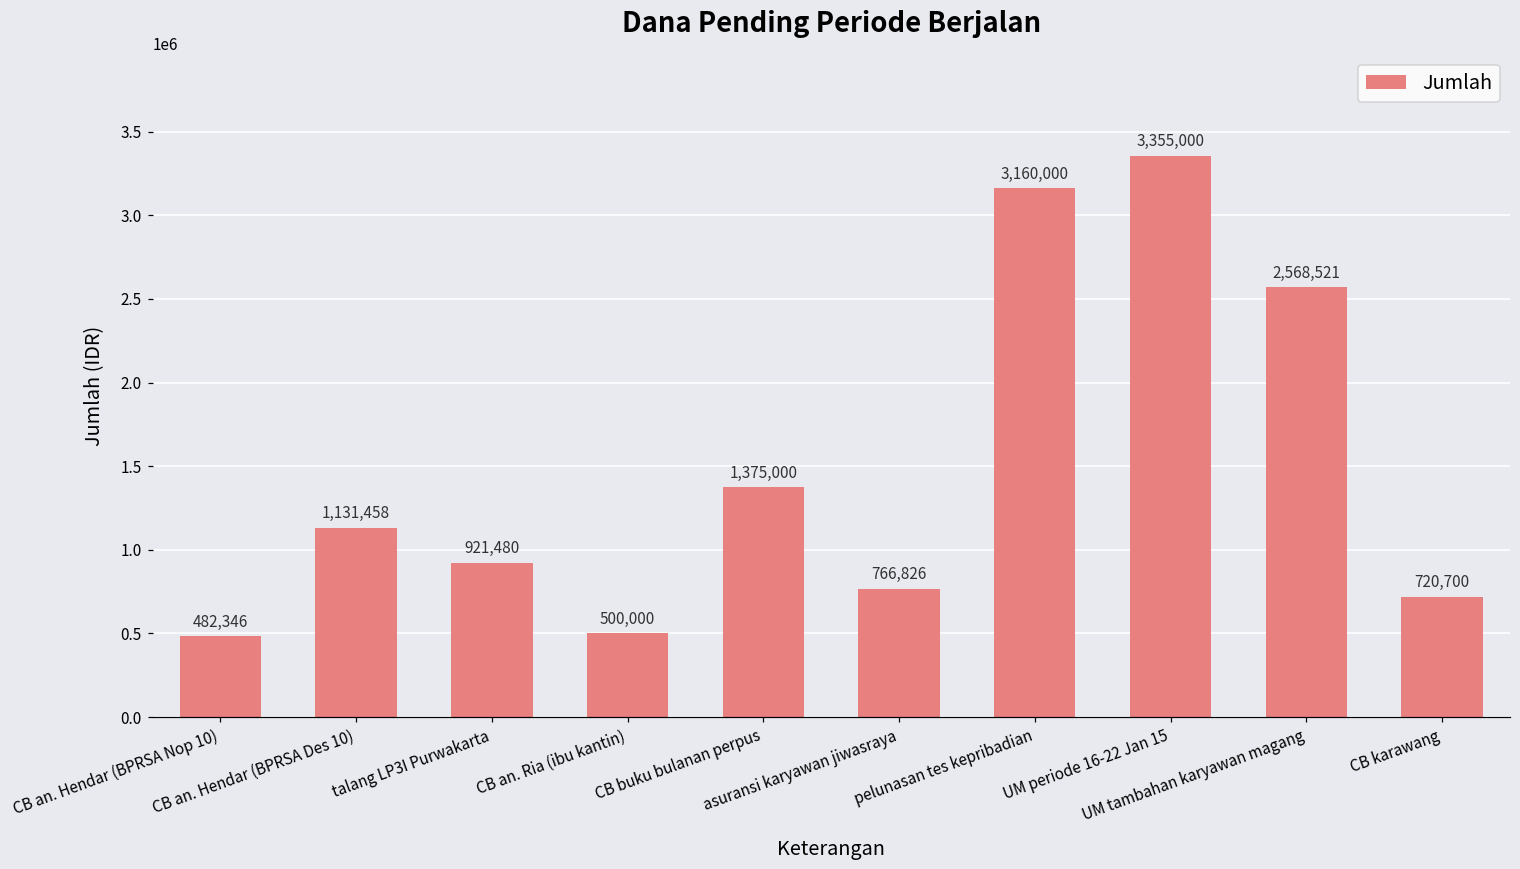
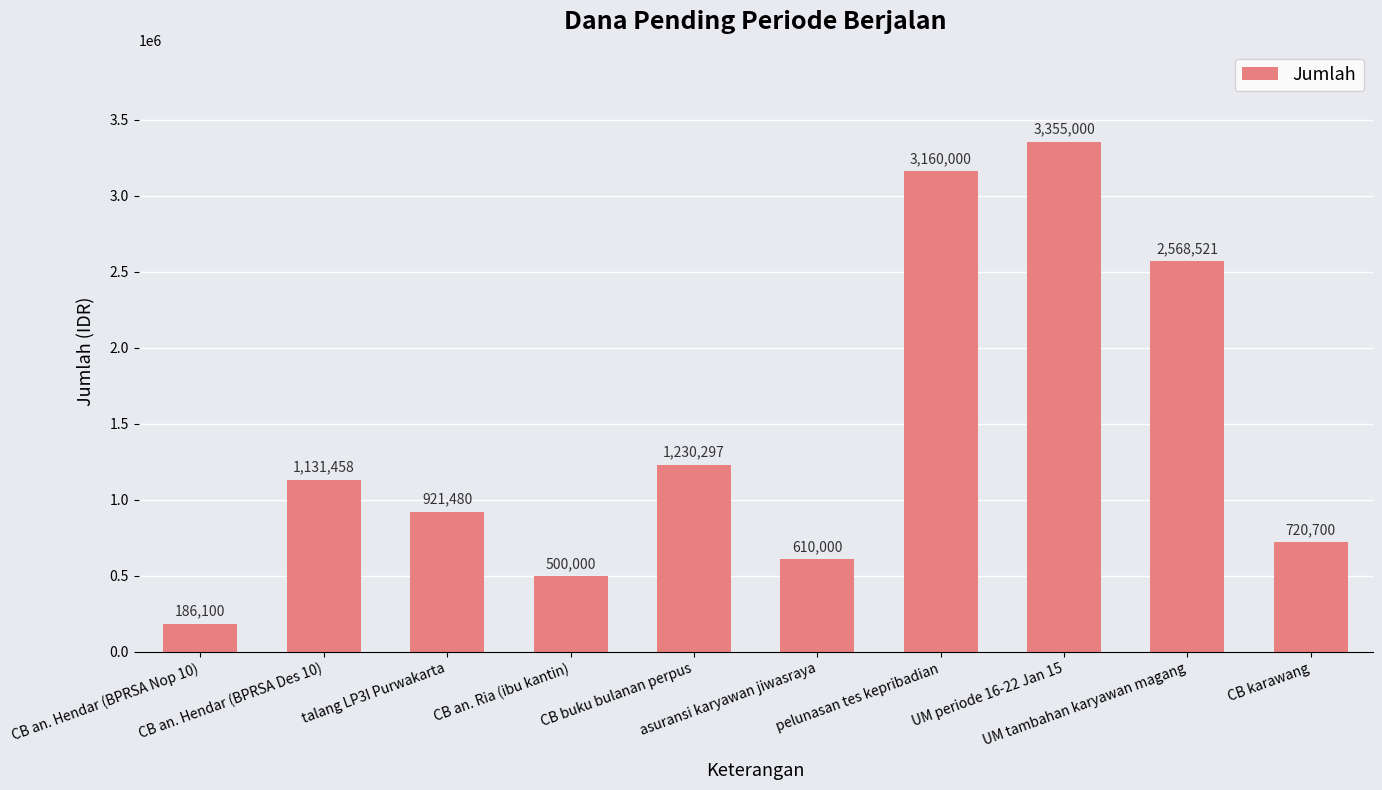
  {
-   "CB an. Hendar (BPRSA Nop 10)": "482,346",
+   "CB an. Hendar (BPRSA Nop 10)": "186,100",
    "CB an. Hendar (BPRSA Des 10)": "1,131,458",
    "talang LP3I Purwakarta": "921,480",
    "CB an. Ria (ibu kantin)": "500,000",
-   "CB buku bulanan perpus": "1,375,000",
-   "asuransi karyawan jiwasraya": "766,826",
+   "CB buku bulanan perpus": "1,230,297",
+   "asuransi karyawan jiwasraya": "610,000",
    "pelunasan tes kepribadian": "3,160,000",
    "UM periode 16-22 Jan 15": "3,355,000",
    "UM tambahan karyawan magang": "2,568,521",
    "CB karawang": "720,700"
  }
